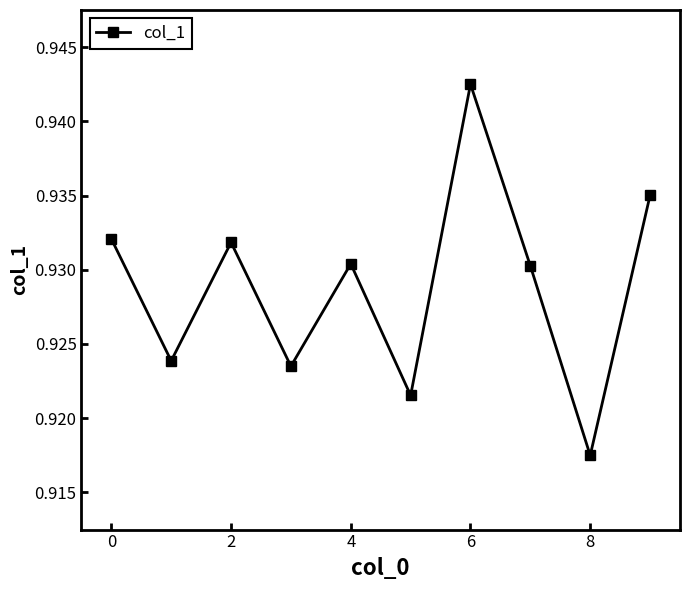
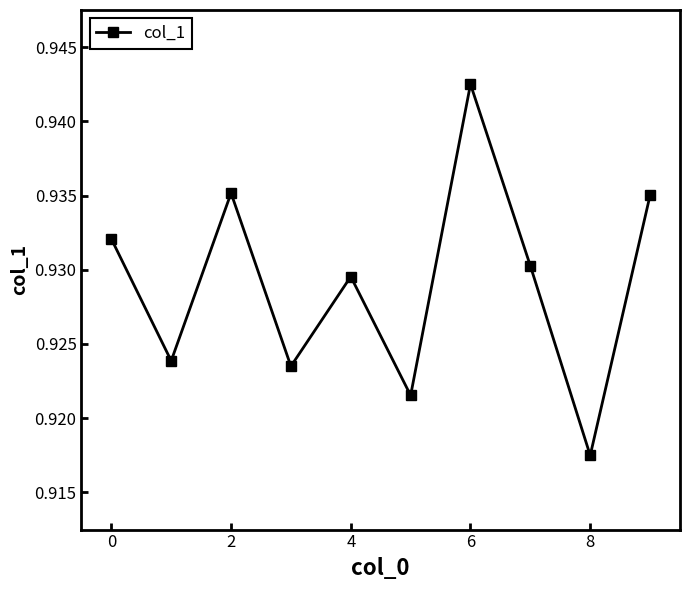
  {
    "0": 0.9321,
-   "2": 0.9318,
-   "4": 0.9304,
+   "2": 0.9352,
+   "4": 0.9295,
    "6": 0.9425,
    "8": 0.9175
  }
